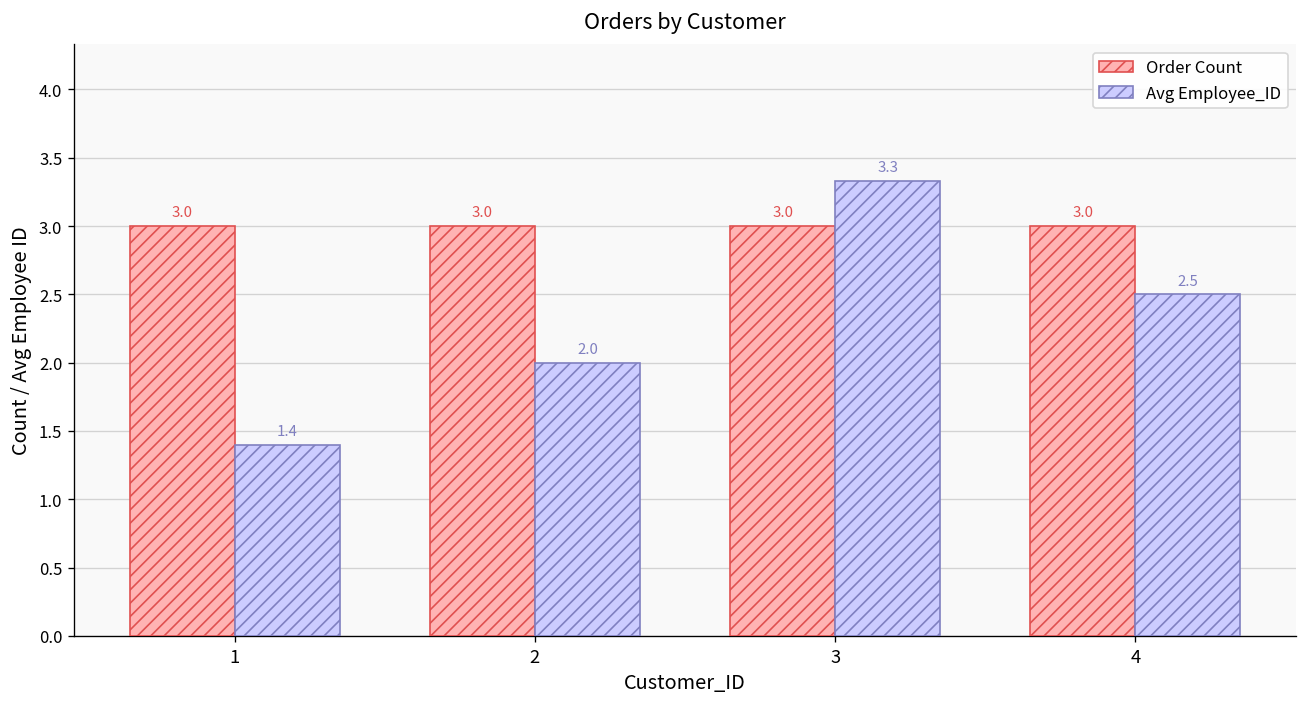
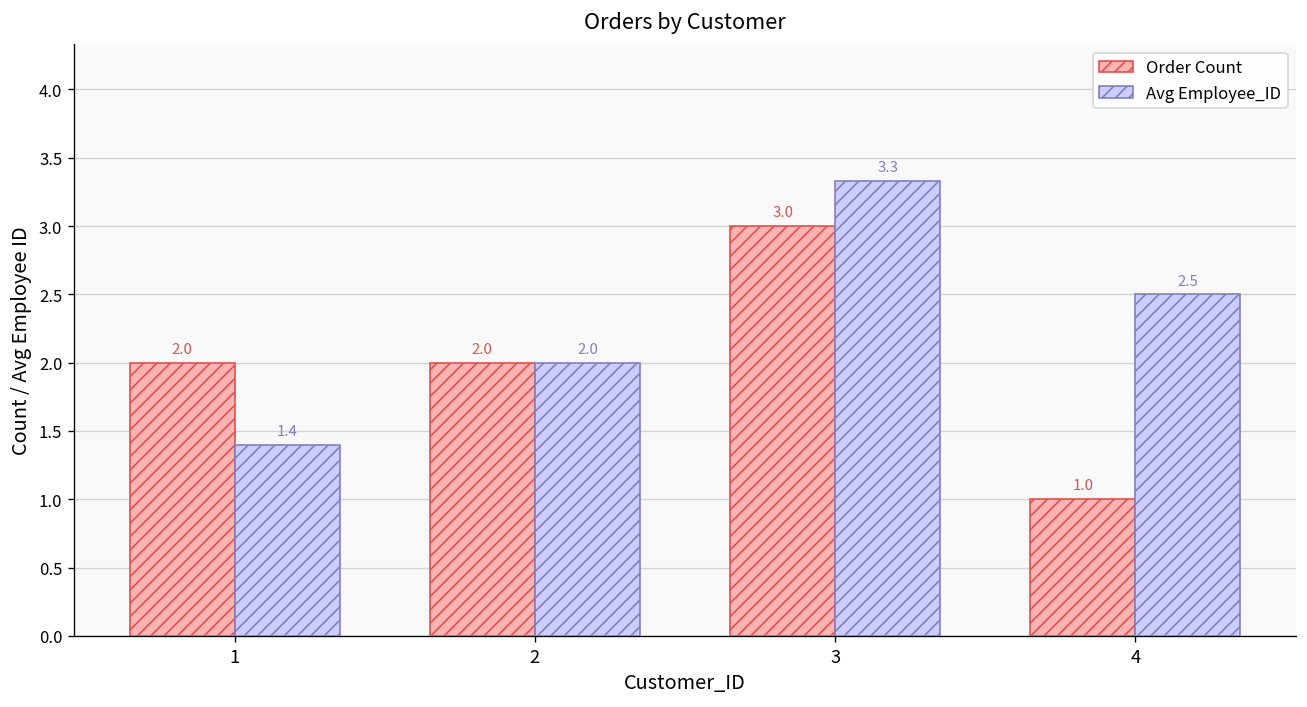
  {
    "Order Count": {
-     "1": 3.0,
-     "2": 3.0,
+     "1": 2.0,
+     "2": 2.0,
      "3": 3.0,
-     "4": 3.0
+     "4": 1.0
    },
    "Avg Employee_ID": {
      "1": 1.4,
      "2": 2.0,
      "3": 3.3,
      "4": 2.5
    }
  }
